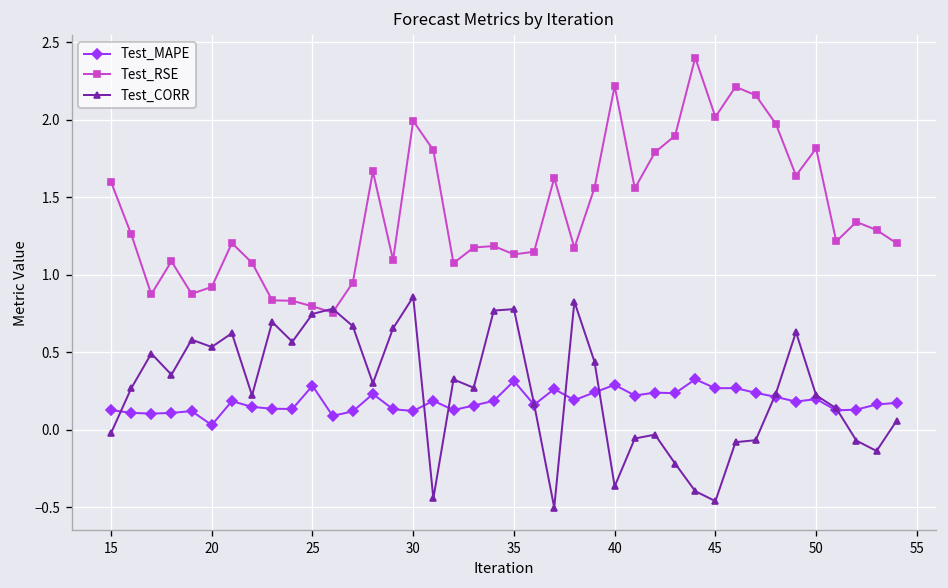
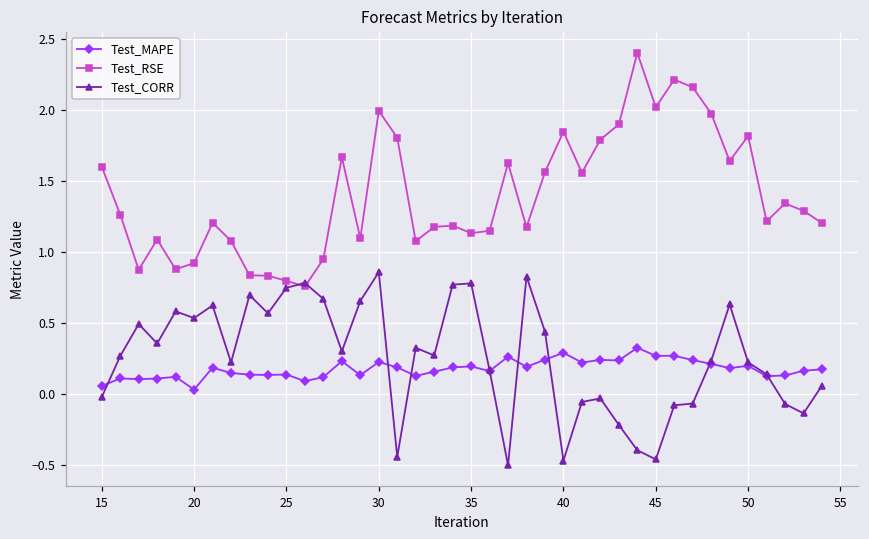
  {
    "Test_MAPE": {
-     "15": 0.13,
+     "15": 0.06,
      "20": 0.03,
-     "25": 0.29,
-     "30": 0.12,
-     "35": 0.32,
+     "25": 0.14,
+     "30": 0.23,
+     "35": 0.20,
      "40": 0.29,
      "45": 0.27,
      "50": 0.20
    },
    "Test_RSE": {
      "15": 1.60,
      "20": 0.92,
      "25": 0.80,
      "30": 1.99,
      "35": 1.13,
-     "40": 2.22,
+     "40": 1.85,
      "45": 2.02,
      "50": 1.82
    },
    "Test_CORR": {
      "15": -0.02,
      "20": 0.54,
      "25": 0.75,
      "30": 0.86,
      "35": 0.78,
-     "40": -0.36,
+     "40": -0.47,
      "45": -0.46,
      "50": 0.22
    }
  }
